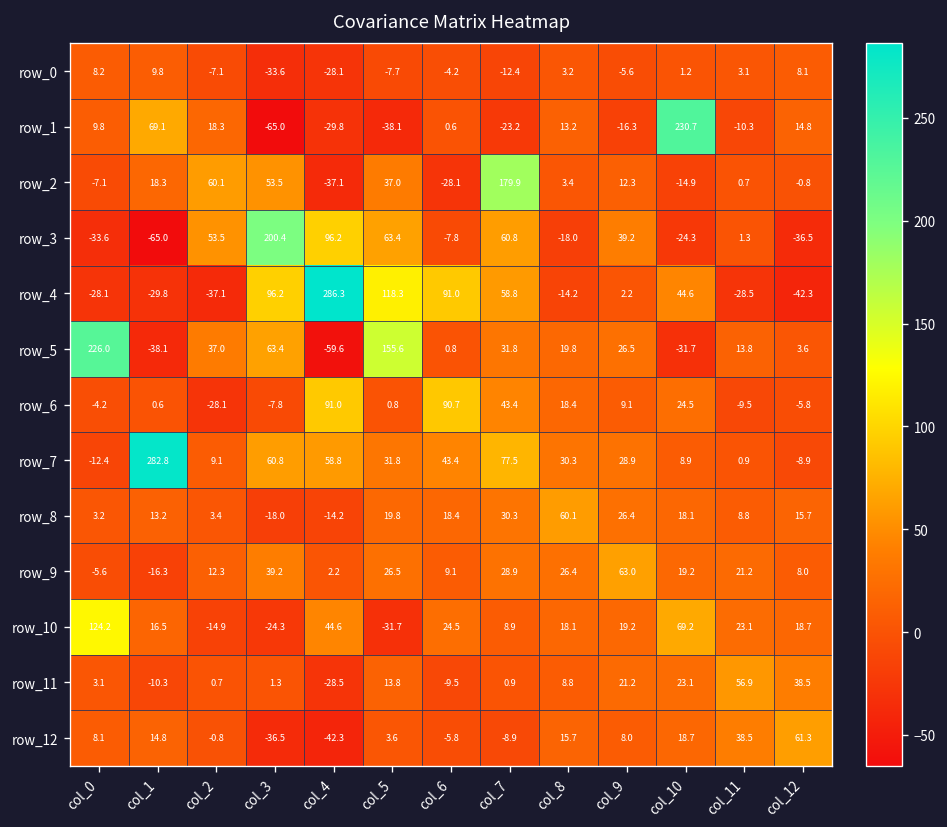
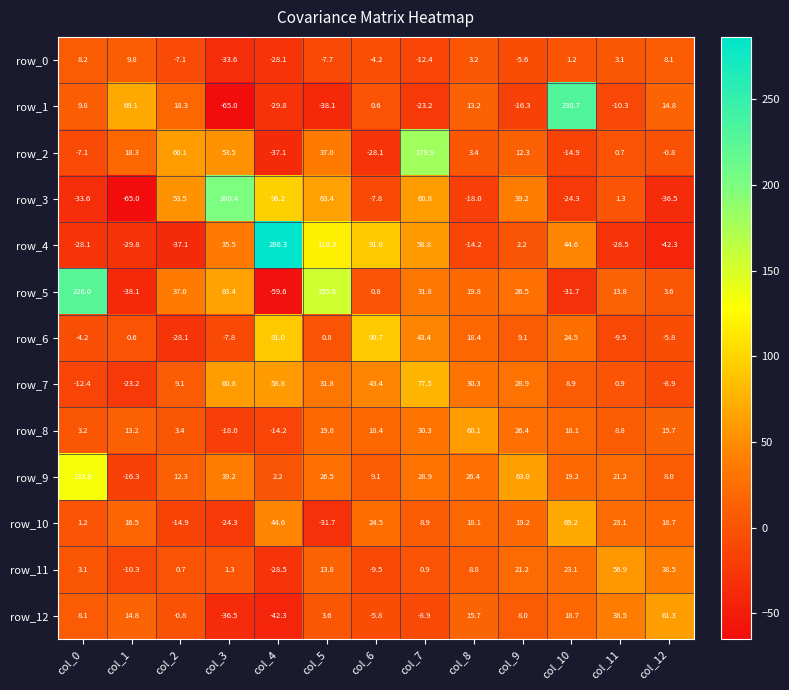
  {
    "row_0": {
      "col_0": 8.2,
      "col_1": 9.8,
      "col_2": -7.1,
      "col_3": -33.6,
      "col_4": -28.1,
      "col_5": -7.7,
      "col_6": -4.2,
      "col_7": -12.4,
      "col_8": 3.2,
      "col_9": -5.6,
      "col_10": 1.2,
      "col_11": 3.1,
      "col_12": 8.1
    },
    "row_1": {
      "col_0": 9.8,
      "col_1": 69.1,
      "col_2": 18.3,
      "col_3": -65.0,
      "col_4": -29.8,
      "col_5": -38.1,
      "col_6": 0.6,
      "col_7": -23.2,
      "col_8": 13.2,
      "col_9": -16.3,
      "col_10": 230.7,
      "col_11": -10.3,
      "col_12": 14.8
    },
    "row_2": {
      "col_0": -7.1,
      "col_1": 18.3,
      "col_2": 60.1,
      "col_3": 53.5,
      "col_4": -37.1,
      "col_5": 37.0,
      "col_6": -28.1,
      "col_7": 179.9,
      "col_8": 3.4,
      "col_9": 12.3,
      "col_10": -14.9,
      "col_11": 0.7,
      "col_12": -0.8
    },
    "row_3": {
      "col_0": -33.6,
      "col_1": -65.0,
      "col_2": 53.5,
      "col_3": 200.4,
      "col_4": 96.2,
      "col_5": 63.4,
      "col_6": -7.8,
      "col_7": 60.8,
      "col_8": -18.0,
      "col_9": 39.2,
      "col_10": -24.3,
      "col_11": 1.3,
      "col_12": -36.5
    },
    "row_4": {
      "col_0": -28.1,
      "col_1": -29.8,
      "col_2": -37.1,
-     "col_3": 96.2,
+     "col_3": 35.5,
      "col_4": 286.3,
      "col_5": 118.3,
      "col_6": 91.0,
      "col_7": 58.8,
      "col_8": -14.2,
      "col_9": 2.2,
      "col_10": 44.6,
      "col_11": -28.5,
      "col_12": -42.3
    },
    "row_5": {
      "col_0": 226.0,
      "col_1": -38.1,
      "col_2": 37.0,
      "col_3": 63.4,
      "col_4": -59.6,
      "col_5": 155.6,
      "col_6": 0.8,
      "col_7": 31.8,
      "col_8": 19.8,
      "col_9": 26.5,
      "col_10": -31.7,
      "col_11": 13.8,
      "col_12": 3.6
    },
    "row_6": {
      "col_0": -4.2,
      "col_1": 0.6,
      "col_2": -28.1,
      "col_3": -7.8,
      "col_4": 91.0,
      "col_5": 0.8,
      "col_6": 90.7,
      "col_7": 43.4,
      "col_8": 18.4,
      "col_9": 9.1,
      "col_10": 24.5,
      "col_11": -9.5,
      "col_12": -5.8
    },
    "row_7": {
      "col_0": -12.4,
-     "col_1": 282.8,
+     "col_1": -23.2,
      "col_2": 9.1,
      "col_3": 60.8,
      "col_4": 58.8,
      "col_5": 31.8,
      "col_6": 43.4,
      "col_7": 77.5,
      "col_8": 30.3,
      "col_9": 28.9,
      "col_10": 8.9,
      "col_11": 0.9,
      "col_12": -8.9
    },
    "row_8": {
      "col_0": 3.2,
      "col_1": 13.2,
      "col_2": 3.4,
      "col_3": -18.0,
      "col_4": -14.2,
      "col_5": 19.8,
      "col_6": 18.4,
      "col_7": 30.3,
      "col_8": 60.1,
      "col_9": 26.4,
      "col_10": 18.1,
      "col_11": 8.8,
      "col_12": 15.7
    },
    "row_9": {
-     "col_0": -5.6,
+     "col_0": 133.0,
      "col_1": -16.3,
      "col_2": 12.3,
      "col_3": 39.2,
      "col_4": 2.2,
      "col_5": 26.5,
      "col_6": 9.1,
      "col_7": 28.9,
      "col_8": 26.4,
      "col_9": 63.0,
      "col_10": 19.2,
      "col_11": 21.2,
      "col_12": 8.0
    },
    "row_10": {
-     "col_0": 124.2,
+     "col_0": 1.2,
      "col_1": 16.5,
      "col_2": -14.9,
      "col_3": -24.3,
      "col_4": 44.6,
      "col_5": -31.7,
      "col_6": 24.5,
      "col_7": 8.9,
      "col_8": 18.1,
      "col_9": 19.2,
      "col_10": 69.2,
      "col_11": 23.1,
      "col_12": 18.7
    },
    "row_11": {
      "col_0": 3.1,
      "col_1": -10.3,
      "col_2": 0.7,
      "col_3": 1.3,
      "col_4": -28.5,
      "col_5": 13.8,
      "col_6": -9.5,
      "col_7": 0.9,
      "col_8": 8.8,
      "col_9": 21.2,
      "col_10": 23.1,
      "col_11": 56.9,
      "col_12": 38.5
    },
    "row_12": {
      "col_0": 8.1,
      "col_1": 14.8,
      "col_2": -0.8,
      "col_3": -36.5,
      "col_4": -42.3,
      "col_5": 3.6,
      "col_6": -5.8,
      "col_7": -8.9,
      "col_8": 15.7,
      "col_9": 8.0,
      "col_10": 18.7,
      "col_11": 38.5,
      "col_12": 61.3
    }
  }
